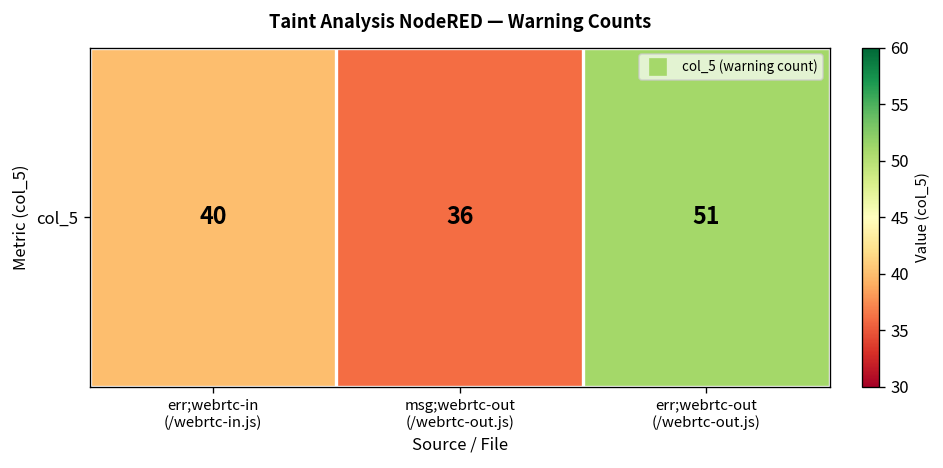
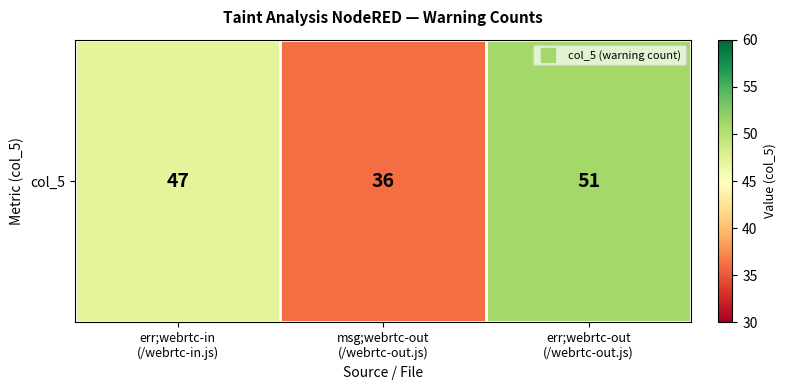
  {
    "col_5": {
-     "err;webrtc-in (/webrtc-in.js)": 40,
+     "err;webrtc-in (/webrtc-in.js)": 47,
      "msg;webrtc-out (/webrtc-out.js)": 36,
      "err;webrtc-out (/webrtc-out.js)": 51
    }
  }
